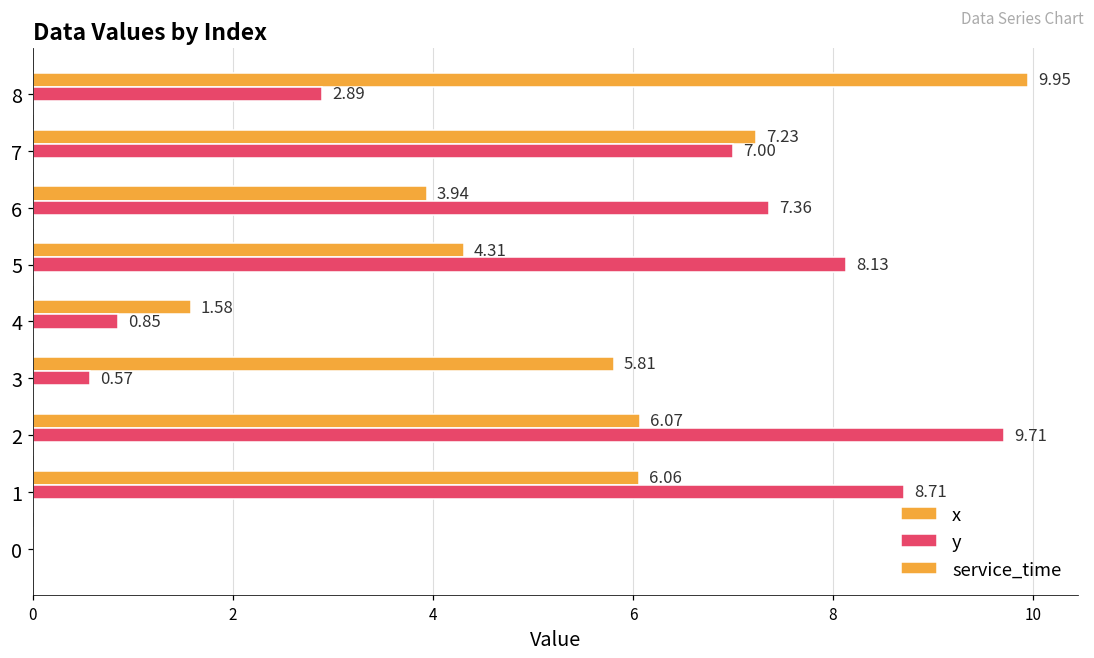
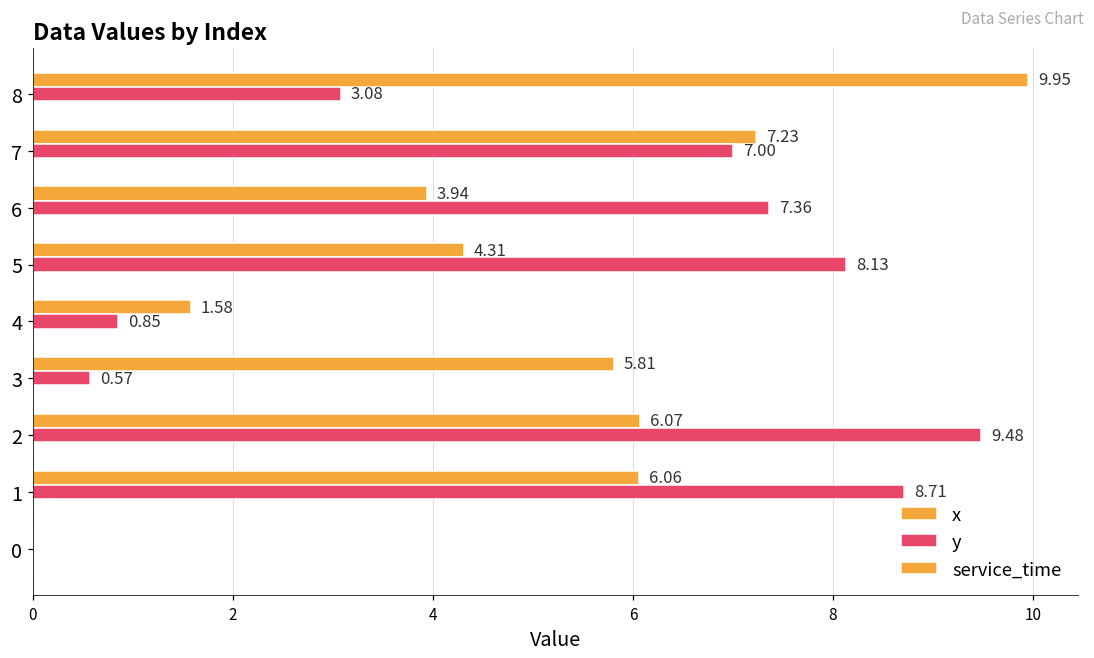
  {
    "y": {
-     "8": 2.89,
+     "8": 3.08,
      "7": 7.00,
      "6": 7.36,
      "5": 8.13,
      "4": 0.85,
      "3": 0.57,
-     "2": 9.71,
+     "2": 9.48,
      "1": 8.71
    }
  }
